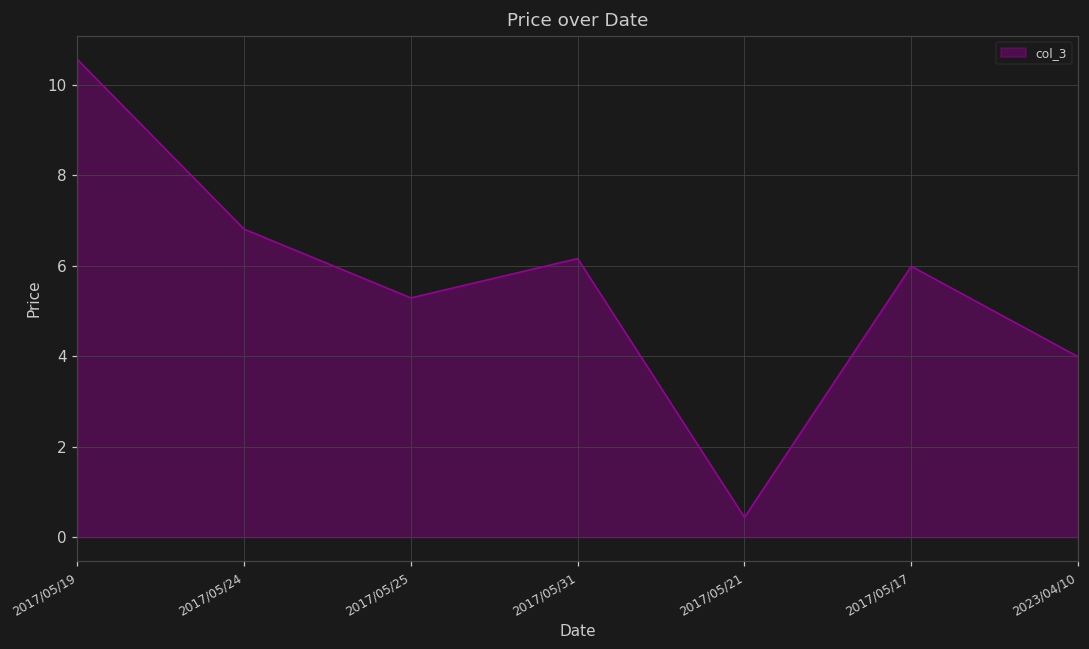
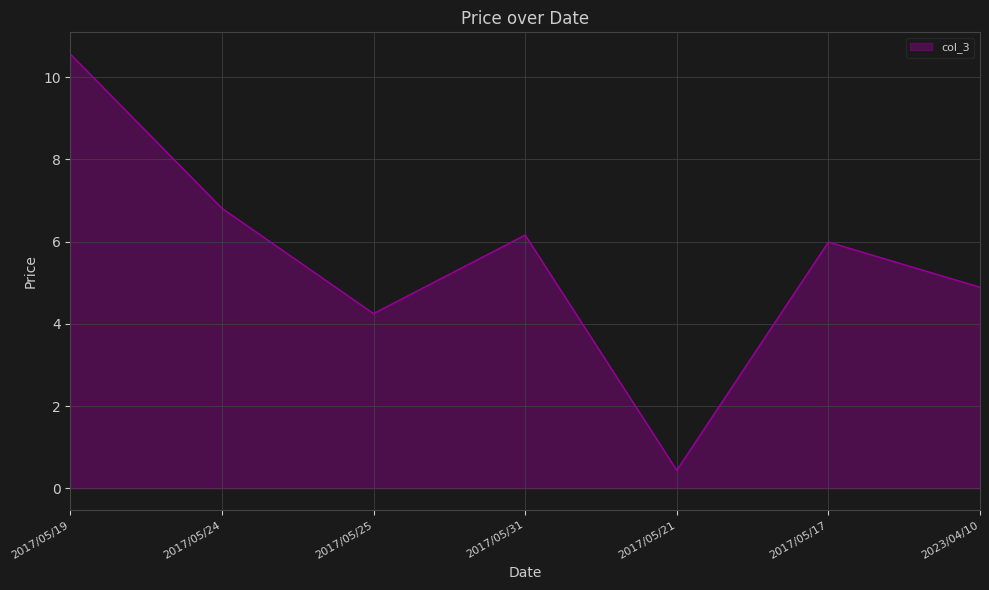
  {
    "2017/05/19": 10.6,
    "2017/05/24": 6.8,
-   "2017/05/25": 5.3,
+   "2017/05/25": 4.3,
    "2017/05/31": 6.2,
    "2017/05/21": 0.4,
    "2017/05/17": 6.0,
-   "2023/04/10": 4.0
+   "2023/04/10": 4.9
  }
